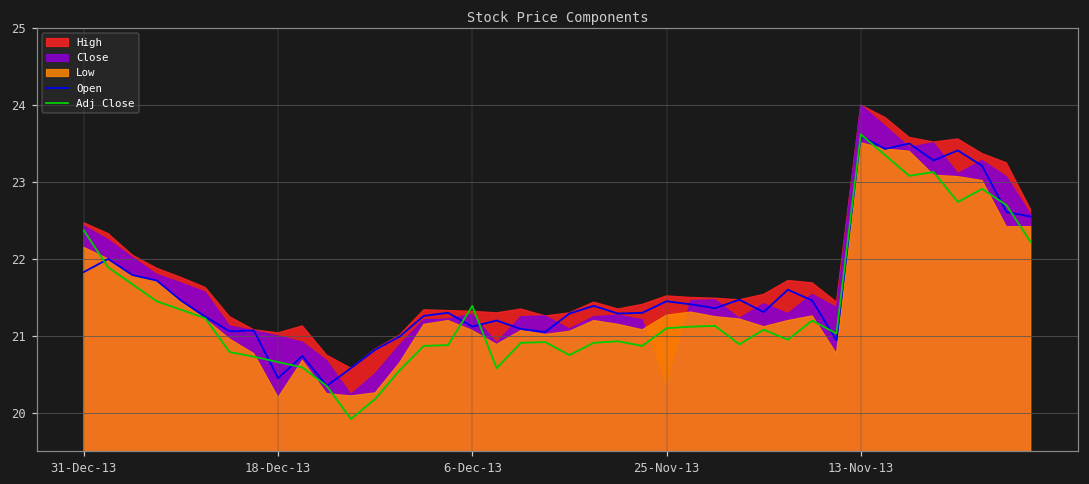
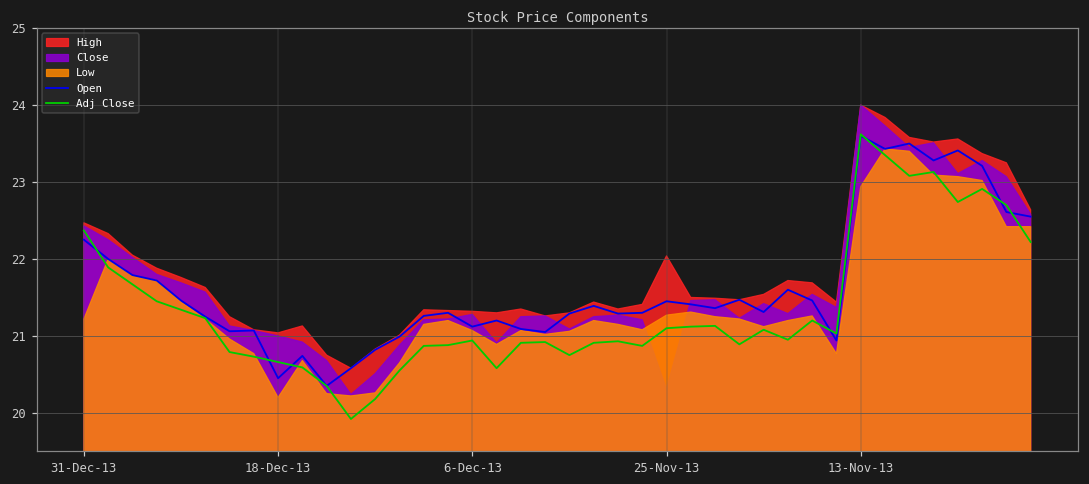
  {
    "Open": {
-     "31-Dec-13": 21.8,
+     "31-Dec-13": 22.3,
      "18-Dec-13": 20.5,
      "6-Dec-13": 21.1,
      "25-Nov-13": 21.5
    },
    "High": {
      "31-Dec-13": 22.5,
      "18-Dec-13": 21.0,
      "6-Dec-13": 21.3,
-     "25-Nov-13": 21.5
+     "25-Nov-13": 22.0
    },
    "Adj Close": {
      "31-Dec-13": 22.4,
      "18-Dec-13": 20.7,
-     "6-Dec-13": 21.4,
+     "6-Dec-13": 20.9,
      "25-Nov-13": 21.1
    },
    "Close": {
      "31-Dec-13": 22.4,
      "18-Dec-13": 21.0,
      "6-Dec-13": 21.3,
      "25-Nov-13": 20.3
    },
    "Low": {
-     "31-Dec-13": 22.2,
+     "31-Dec-13": 21.2,
      "18-Dec-13": 20.2,
      "6-Dec-13": 21.1,
      "25-Nov-13": 21.3,
-     "13-Nov-13": 23.5
+     "13-Nov-13": 22.9
    }
  }
